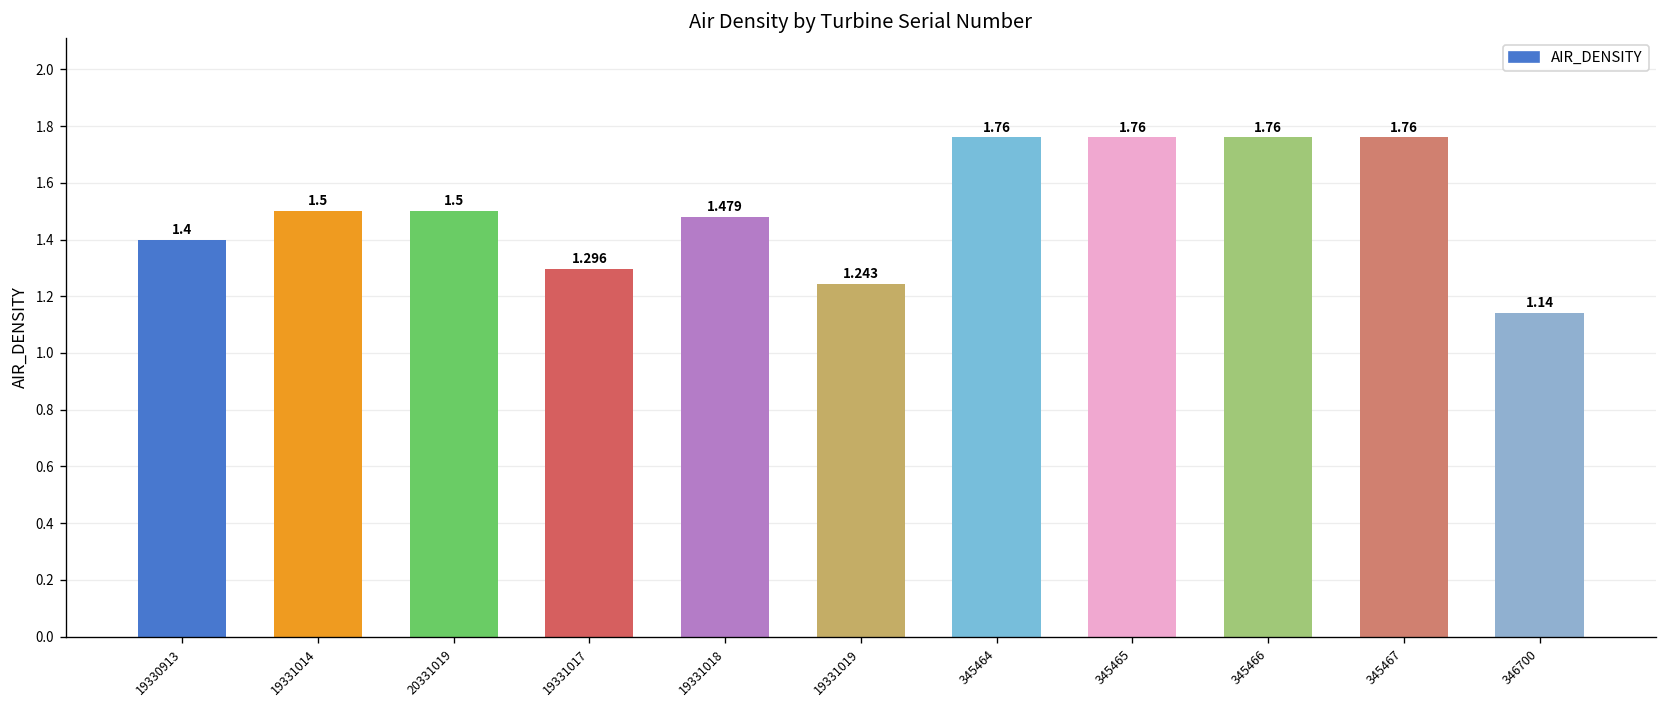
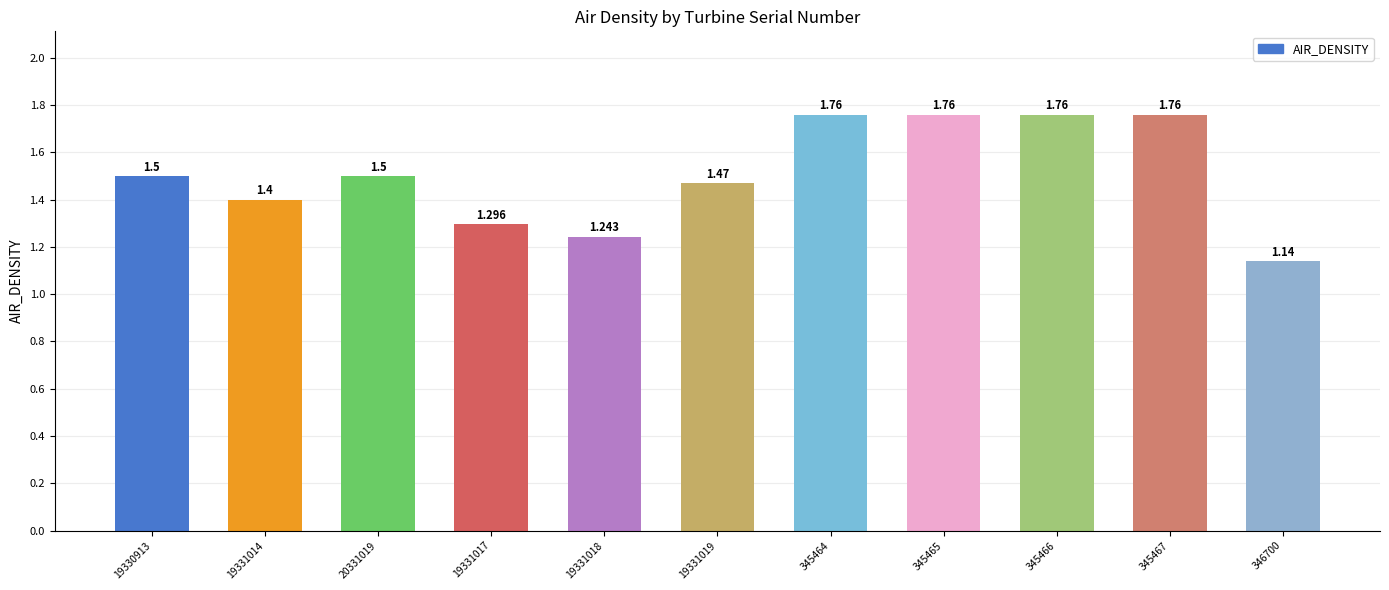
  {
-   "19330913": 1.4,
-   "19331014": 1.5,
+   "19330913": 1.5,
+   "19331014": 1.4,
    "20331019": 1.5,
    "19331017": 1.296,
-   "19331018": 1.479,
-   "19331019": 1.243,
+   "19331018": 1.243,
+   "19331019": 1.47,
    "345464": 1.76,
    "345465": 1.76,
    "345466": 1.76,
    "345467": 1.76,
    "346700": 1.14
  }
